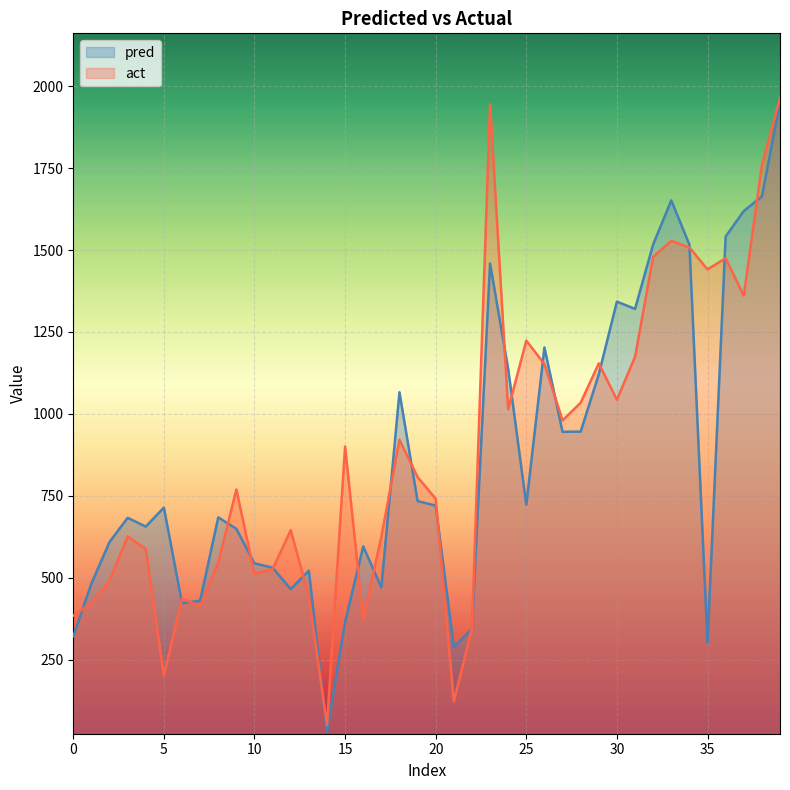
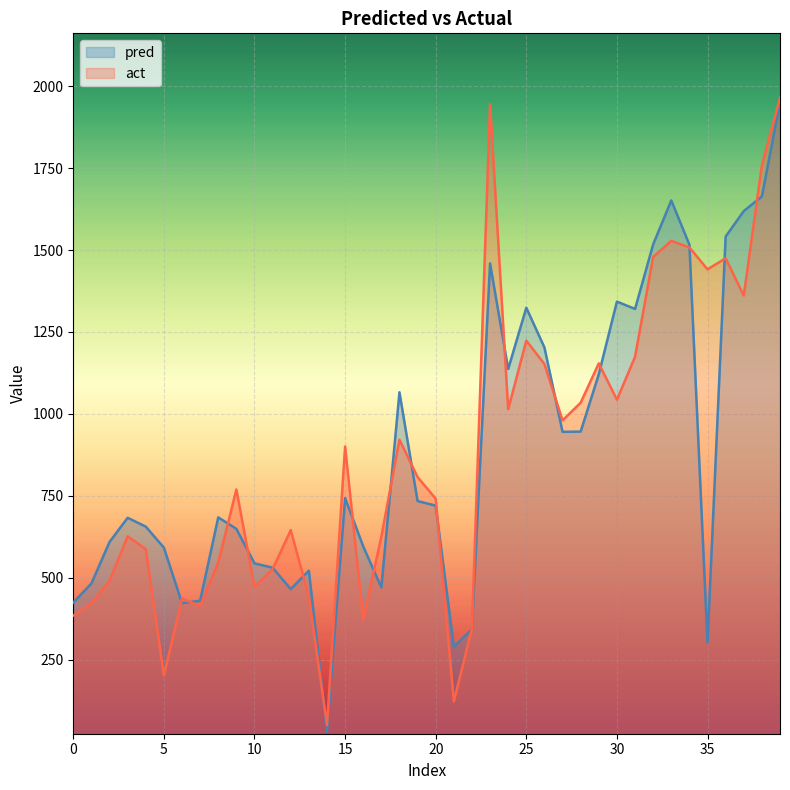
  {
    "pred": {
-     "0": 320,
-     "5": 710,
+     "0": 420,
+     "5": 590,
      "10": 540,
-     "15": 360,
+     "15": 740,
      "20": 720,
-     "25": 720,
+     "25": 1320,
      "30": 1340,
      "35": 300
    },
    "act": {
      "0": 380,
      "5": 200,
-     "10": 510,
+     "10": 470,
      "15": 900,
      "20": 740,
      "25": 1220,
      "30": 1040,
      "35": 1440
    }
  }
